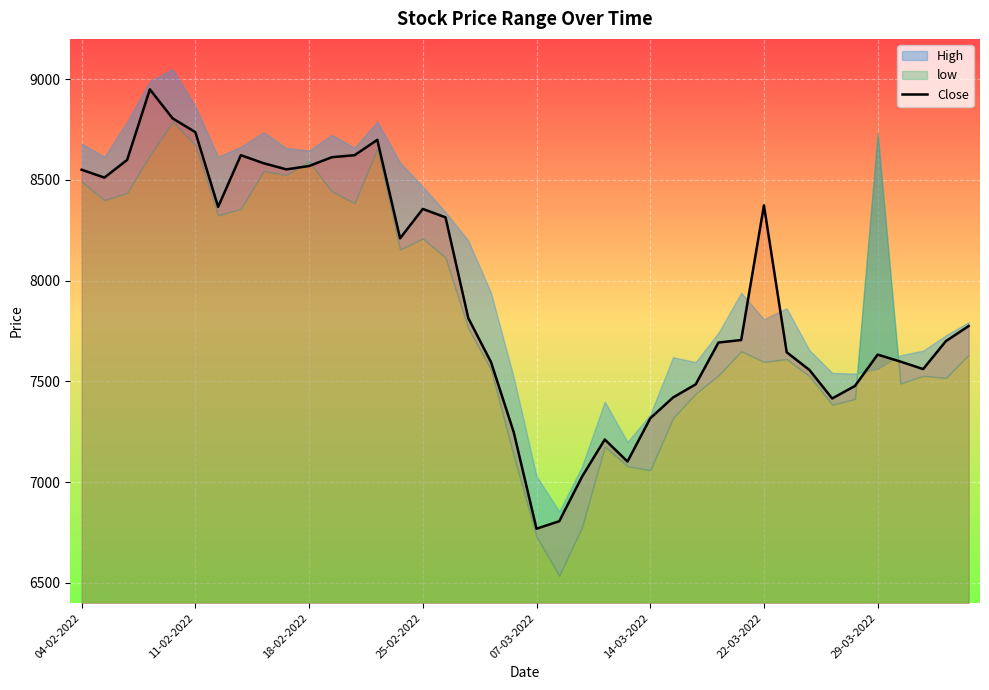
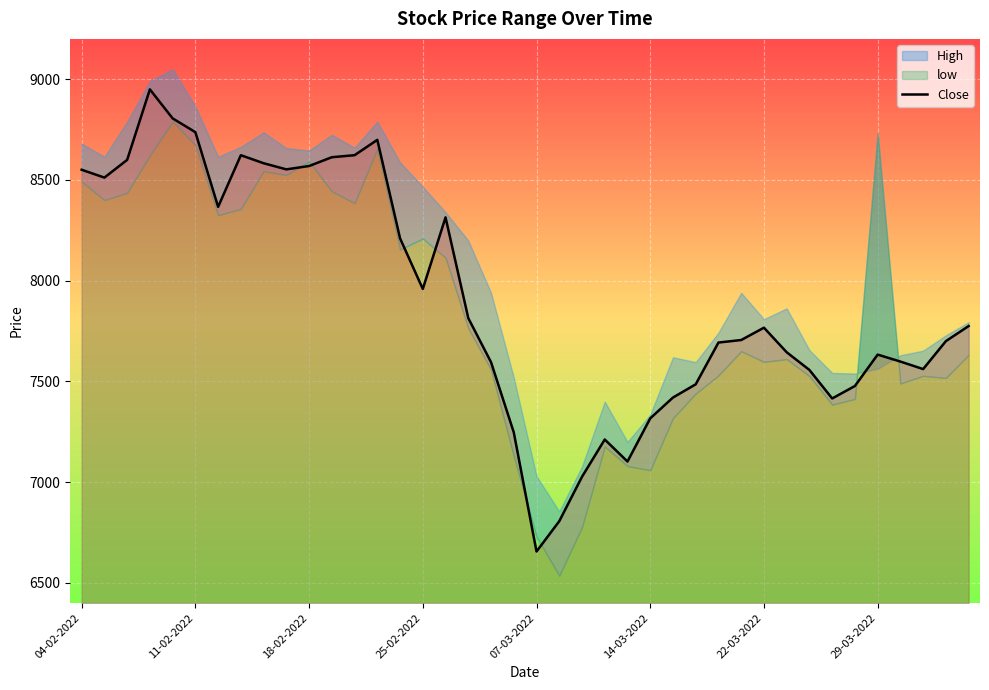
  {
    "Close": {
      "04-02-2022": 8550,
      "11-02-2022": 8740,
      "18-02-2022": 8570,
-     "25-02-2022": 8360,
-     "07-03-2022": 6770,
+     "25-02-2022": 7960,
+     "07-03-2022": 6660,
      "14-03-2022": 7320,
-     "22-03-2022": 8370,
+     "22-03-2022": 7770,
      "29-03-2022": 7630
    },
    "low": {
      "04-02-2022": 8490,
      "11-02-2022": 8670,
      "18-02-2022": 8590,
      "25-02-2022": 8210,
      "07-03-2022": 6730,
      "14-03-2022": 7060,
      "22-03-2022": 7600
    }
  }
